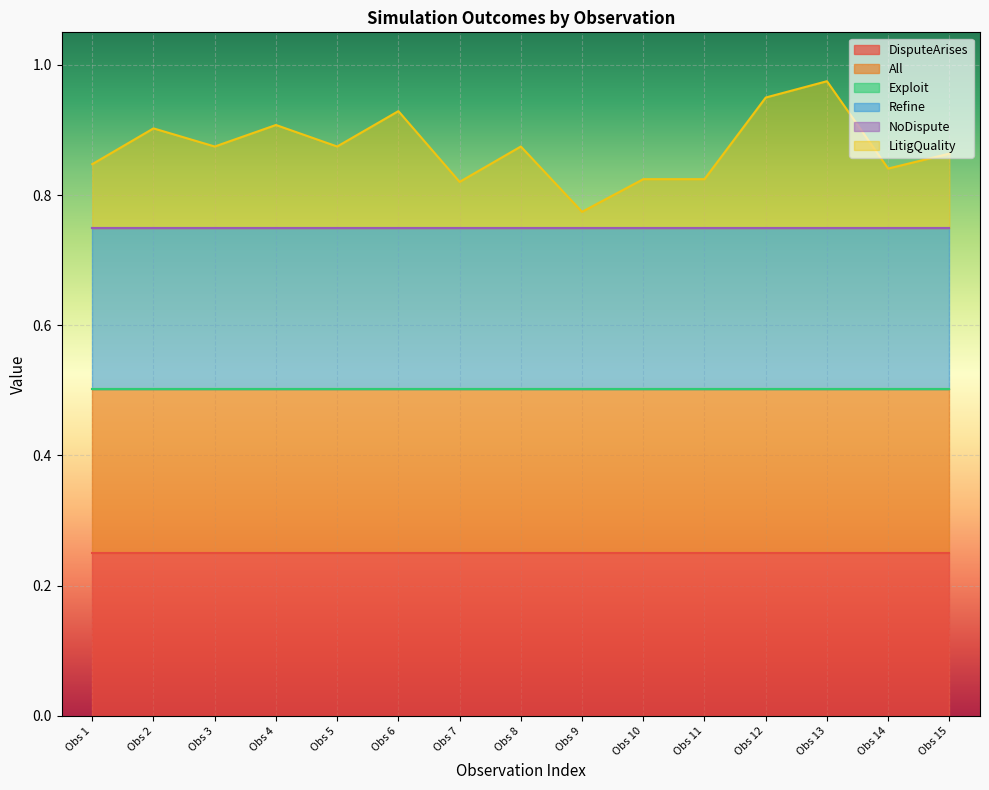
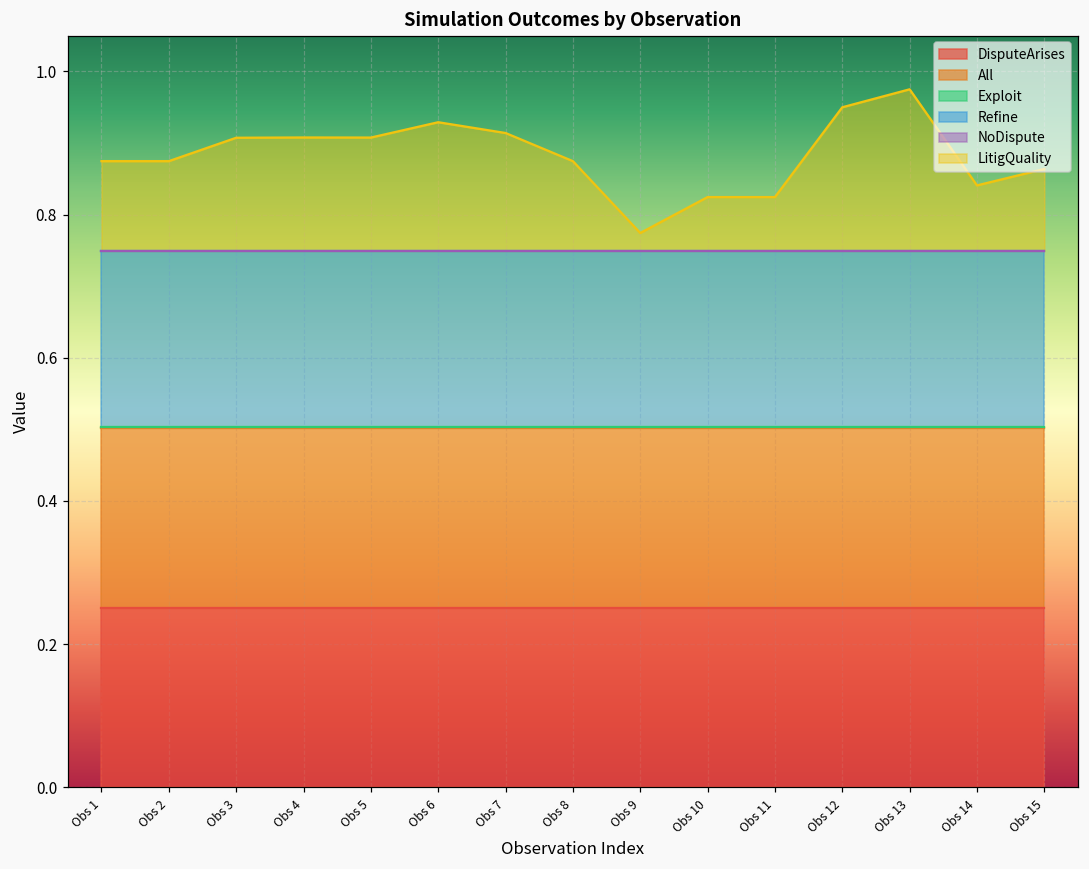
  {
    "NoDispute": {
      "Obs 1": 0.75,
      "Obs 2": 0.75,
      "Obs 3": 0.75,
      "Obs 4": 0.75,
      "Obs 5": 0.75,
      "Obs 6": 0.75,
      "Obs 7": 0.75,
      "Obs 8": 0.75,
      "Obs 9": 0.75,
      "Obs 10": 0.75,
      "Obs 11": 0.75,
      "Obs 12": 0.75,
      "Obs 13": 0.75,
      "Obs 14": 0.75,
      "Obs 15": 0.75
    },
    "LitigQuality": {
-     "Obs 1": 0.85,
-     "Obs 2": 0.90,
-     "Obs 3": 0.87,
+     "Obs 1": 0.87,
+     "Obs 2": 0.87,
+     "Obs 3": 0.91,
      "Obs 4": 0.91,
-     "Obs 5": 0.87,
+     "Obs 5": 0.91,
      "Obs 6": 0.93,
-     "Obs 7": 0.82,
+     "Obs 7": 0.91,
      "Obs 8": 0.87,
      "Obs 9": 0.77,
      "Obs 10": 0.82,
      "Obs 11": 0.82,
      "Obs 12": 0.95,
      "Obs 13": 0.97,
      "Obs 14": 0.84
    }
  }
